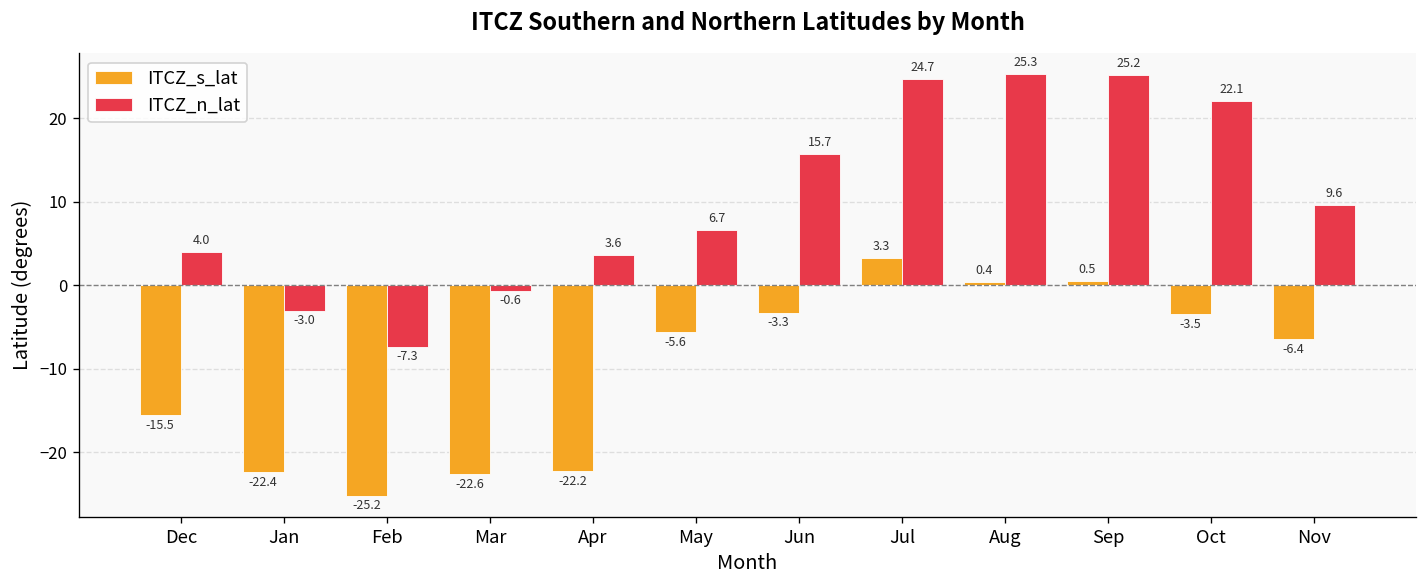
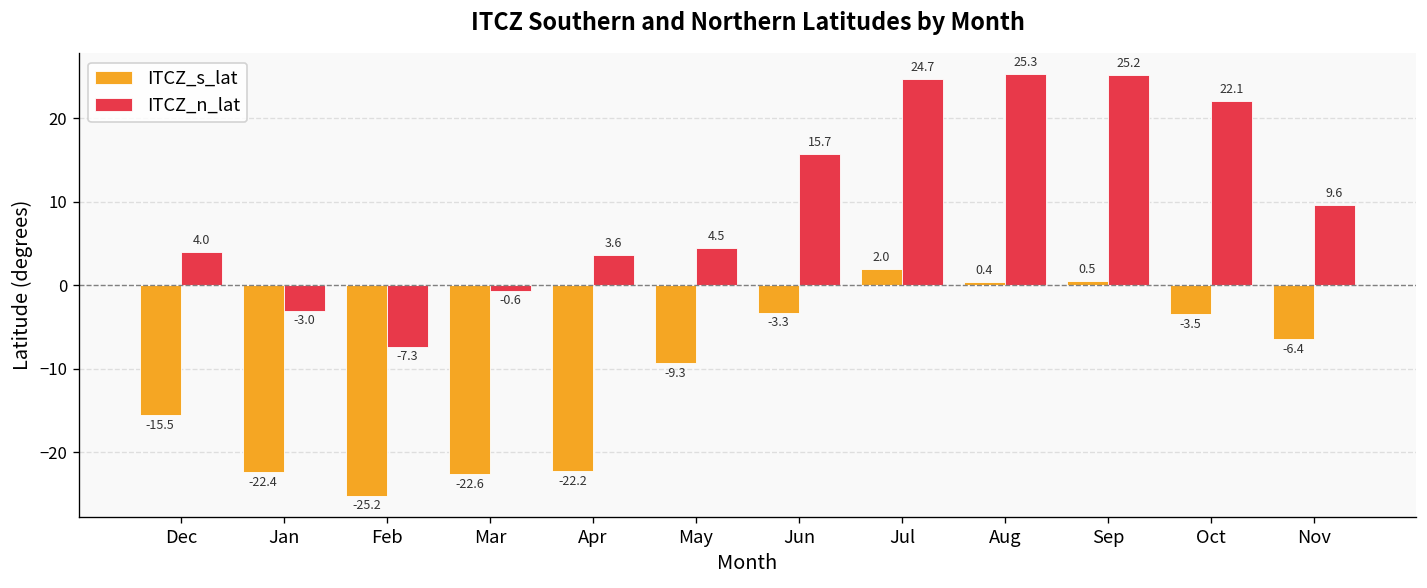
  {
    "ITCZ_s_lat": {
      "Dec": -15.5,
      "Jan": -22.4,
      "Feb": -25.2,
      "Mar": -22.6,
      "Apr": -22.2,
-     "May": -5.6,
+     "May": -9.3,
      "Jun": -3.3,
-     "Jul": 3.3,
+     "Jul": 2.0,
      "Aug": 0.4,
      "Sep": 0.5,
      "Oct": -3.5,
      "Nov": -6.4
    },
    "ITCZ_n_lat": {
      "Dec": 4.0,
      "Jan": -3.0,
      "Feb": -7.3,
      "Mar": -0.6,
      "Apr": 3.6,
-     "May": 6.7,
+     "May": 4.5,
      "Jun": 15.7,
      "Jul": 24.7,
      "Aug": 25.3,
      "Sep": 25.2,
      "Oct": 22.1,
      "Nov": 9.6
    }
  }
